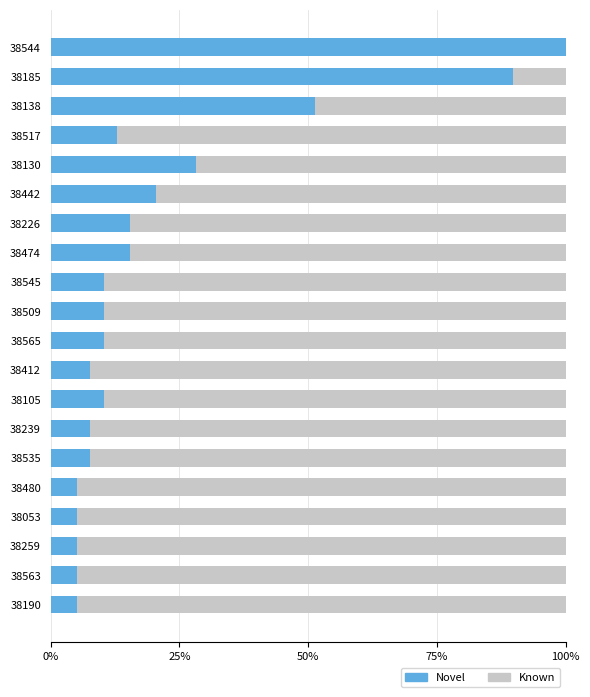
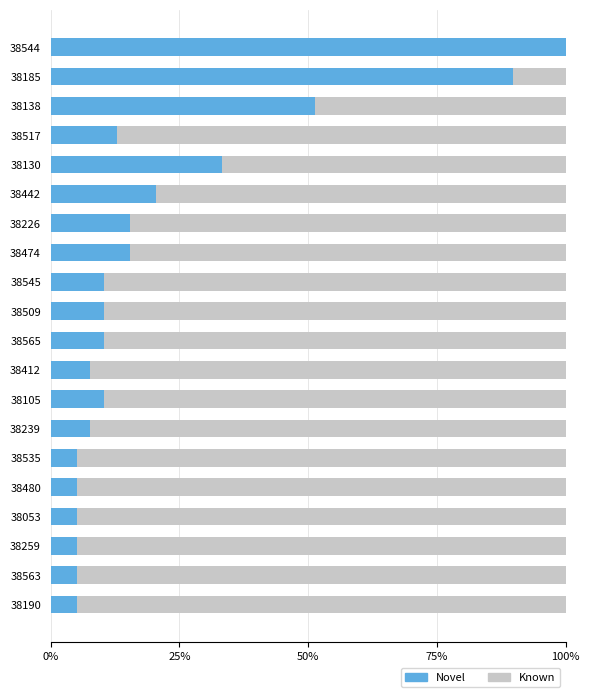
  {
    "Known": {
      "38544": "100%",
      "38185": "100%",
      "38138": "100%",
      "38517": "100%",
      "38130": "100%",
      "38442": "100%",
      "38226": "100%",
      "38474": "100%",
      "38545": "100%",
      "38509": "100%",
      "38565": "100%",
      "38412": "100%",
      "38105": "100%",
      "38239": "100%",
      "38535": "100%",
      "38480": "100%",
      "38053": "100%",
      "38259": "100%",
      "38563": "100%",
      "38190": "100%"
    },
    "Novel": {
      "38544": "100%",
-     "38130": "28%",
-     "38535": "8%"
+     "38130": "33%",
+     "38535": "5%"
    }
  }
